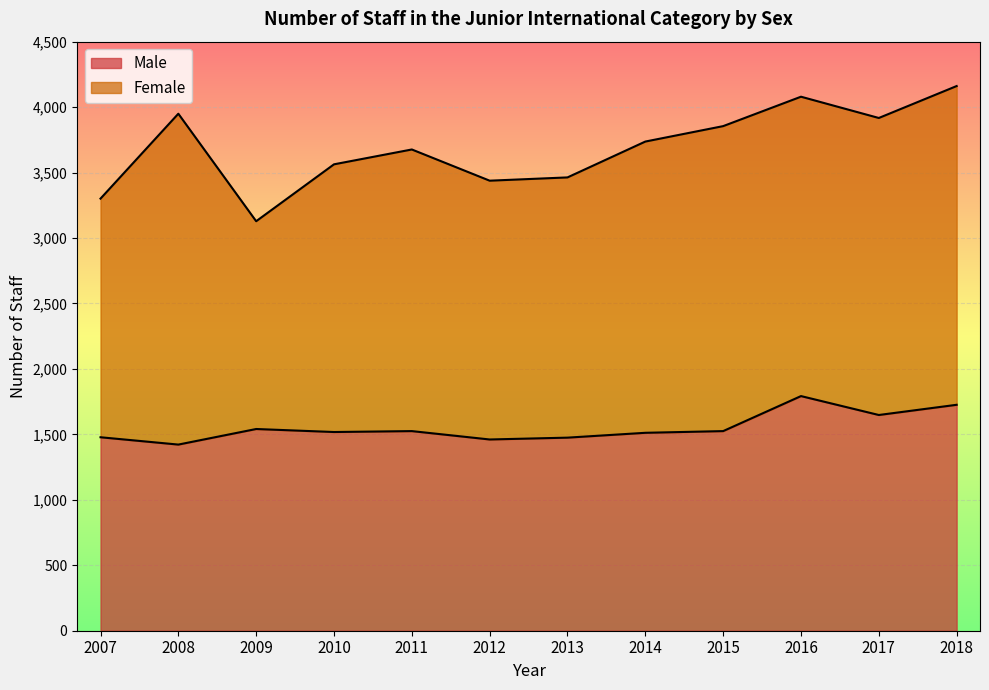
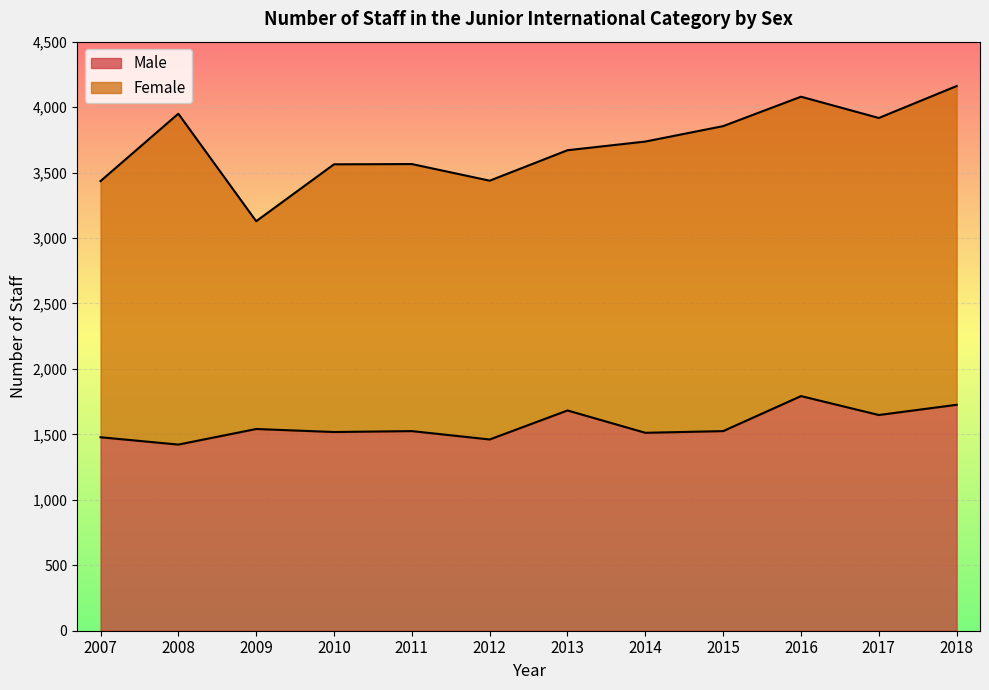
  {
    "Male": {
      "2007": "1,480",
      "2008": "1,420",
      "2009": "1,540",
      "2010": "1,520",
      "2011": "1,530",
      "2012": "1,460",
-     "2013": "1,480",
+     "2013": "1,680",
      "2014": "1,510",
      "2015": "1,530",
      "2016": "1,790",
      "2017": "1,650",
      "2018": "1,730"
    },
    "Female": {
-     "2007": "1,820",
+     "2007": "1,960",
      "2008": "2,530",
      "2009": "1,590",
      "2010": "2,050",
-     "2011": "2,150",
+     "2011": "2,040",
      "2012": "1,980",
      "2013": "1,990",
      "2014": "2,220",
      "2015": "2,330",
      "2016": "2,290",
      "2017": "2,270",
      "2018": "2,440"
    }
  }
